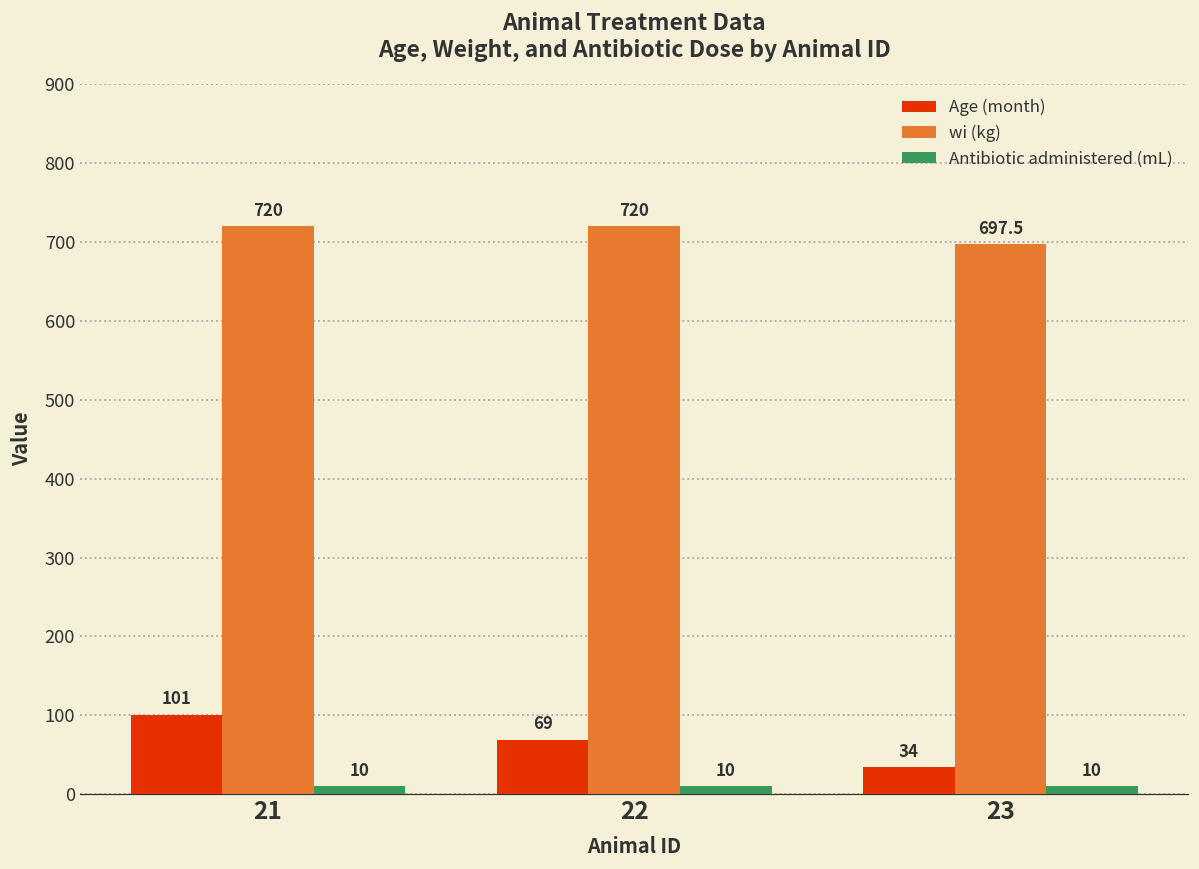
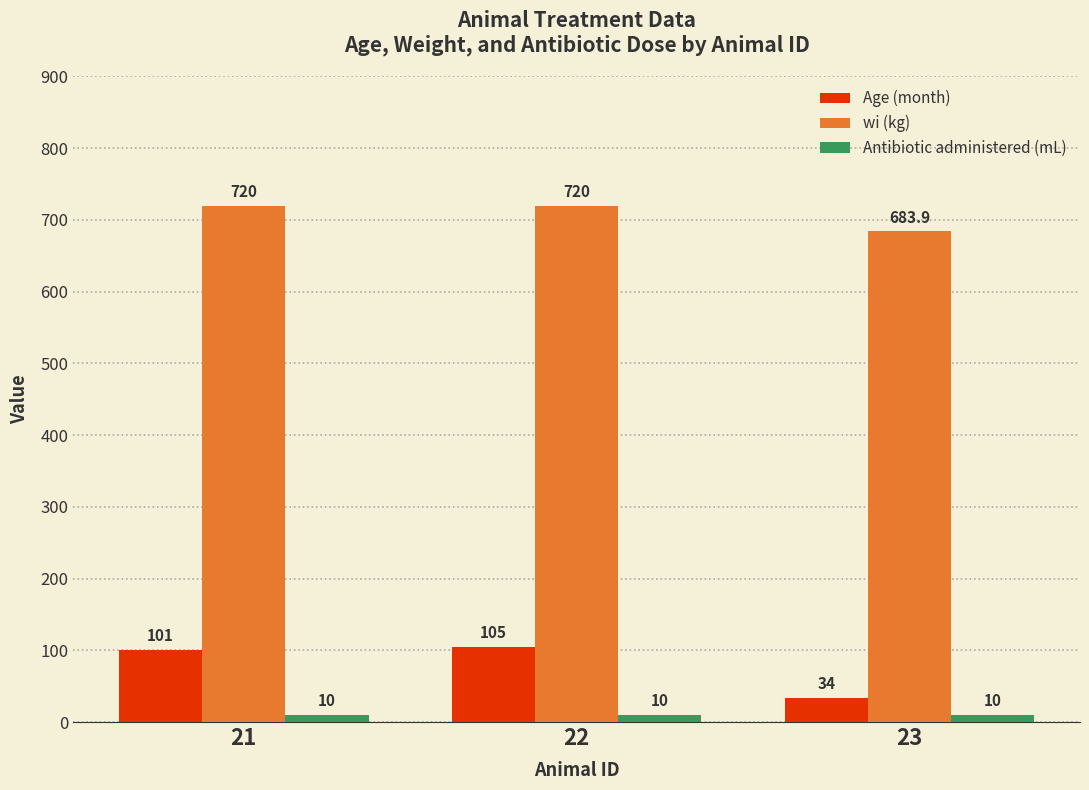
  {
    "Age (month)": {
      "21": 101,
-     "22": 69,
+     "22": 105,
      "23": 34
    },
    "wi (kg)": {
      "21": 720,
      "22": 720,
-     "23": 697.5
+     "23": 683.9
    },
    "Antibiotic administered (mL)": {
      "21": 10,
      "22": 10,
      "23": 10
    }
  }
